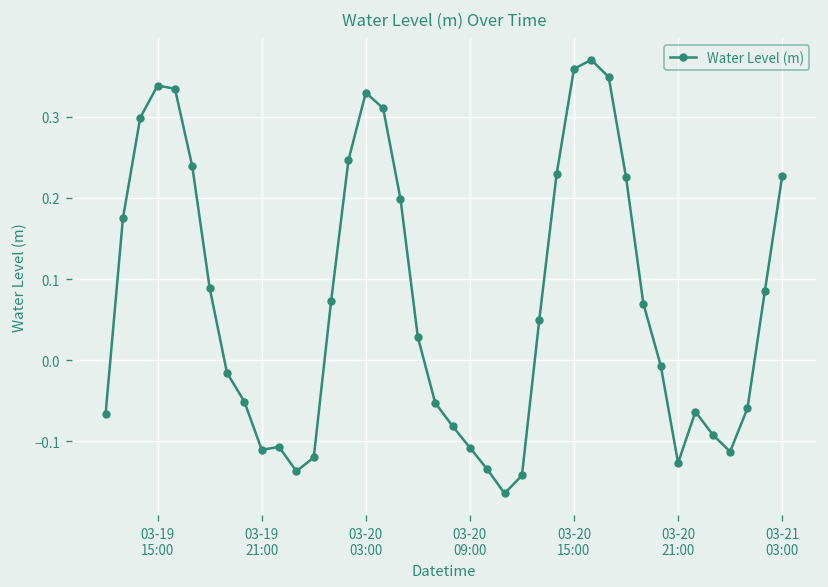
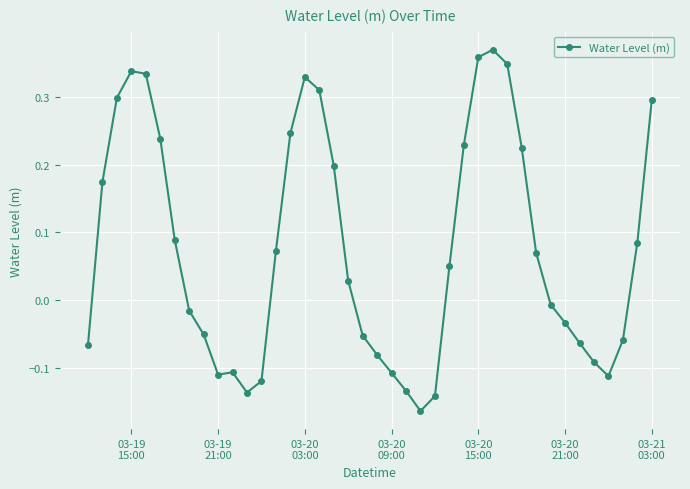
  {
    "03-19 15:00": 0.34,
    "03-19 21:00": -0.11,
    "03-20 03:00": 0.33,
    "03-20 09:00": -0.11,
    "03-20 15:00": 0.36,
-   "03-20 21:00": -0.13,
-   "03-21 03:00": 0.23
+   "03-20 21:00": -0.03,
+   "03-21 03:00": 0.30
  }
